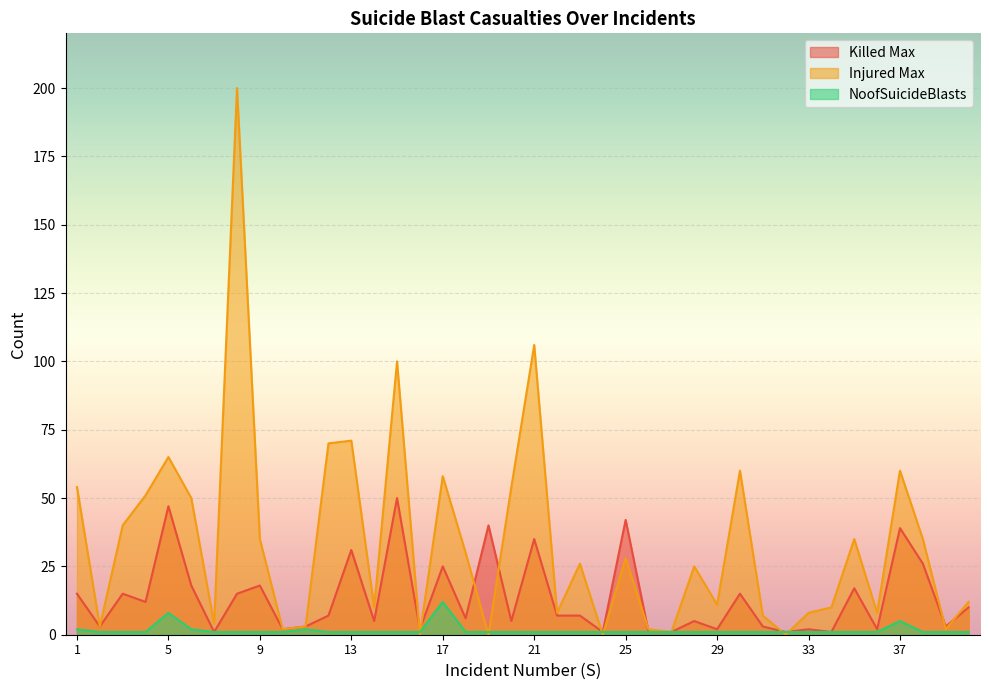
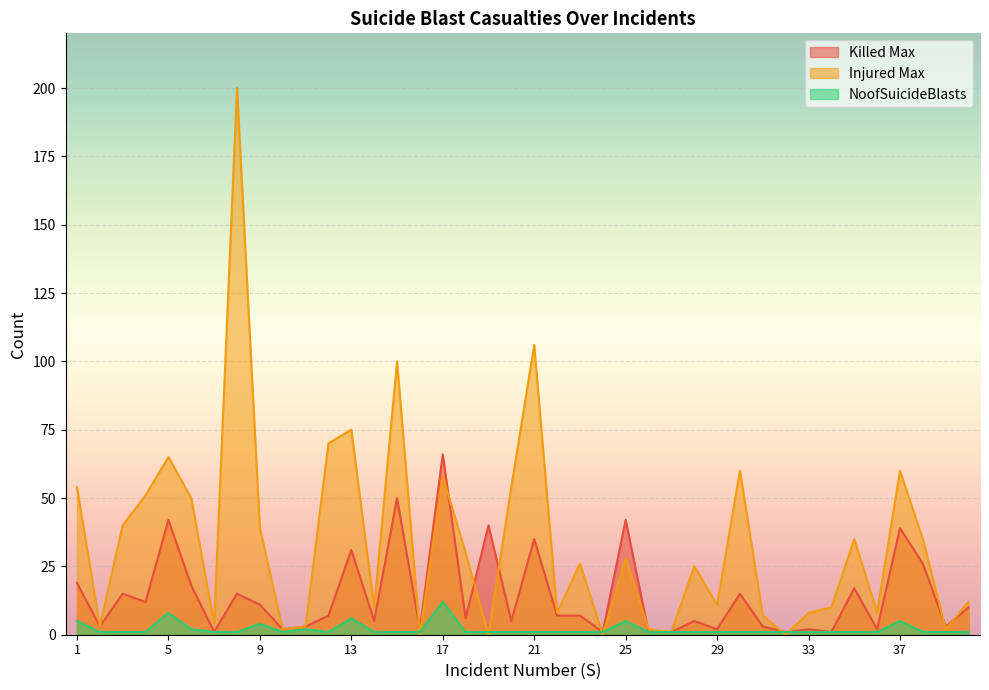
  {
    "Killed Max": {
-     "1": 15,
-     "5": 47,
-     "9": 18,
+     "1": 19,
+     "5": 42,
+     "9": 11,
      "13": 31,
-     "17": 25,
+     "17": 66,
      "21": 35,
      "25": 42,
      "29": 2,
      "33": 2,
      "37": 39
    },
    "Injured Max": {
      "1": 54,
      "5": 65,
-     "9": 35,
-     "13": 71,
+     "9": 39,
+     "13": 75,
      "17": 58,
      "21": 106,
      "25": 28,
      "29": 11,
      "33": 8,
      "37": 60
    },
    "NoofSuicideBlasts": {
-     "1": 2,
+     "1": 5,
      "5": 8,
-     "9": 1,
-     "13": 1,
+     "9": 4,
+     "13": 6,
      "17": 12,
      "21": 1,
-     "25": 1,
+     "25": 5,
      "29": 1,
      "33": 1,
      "37": 5
    }
  }
